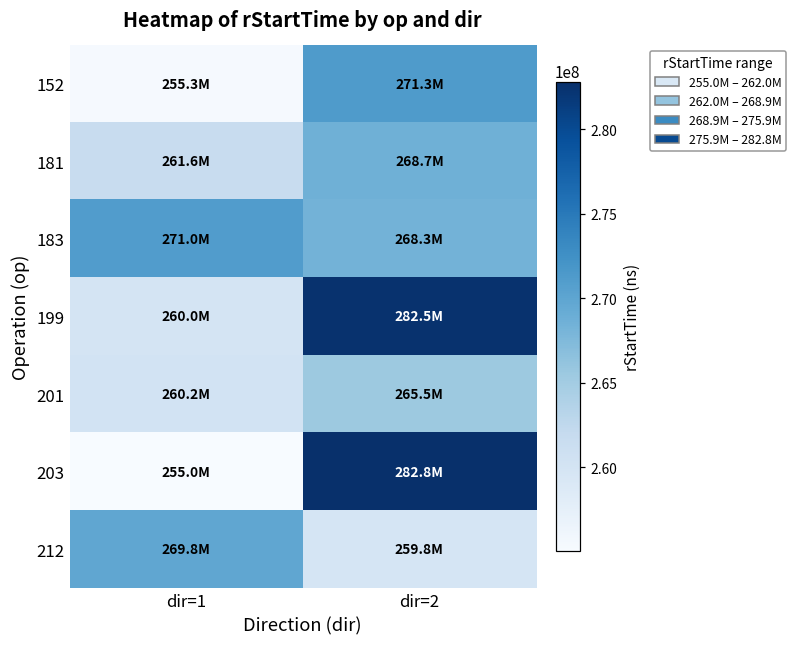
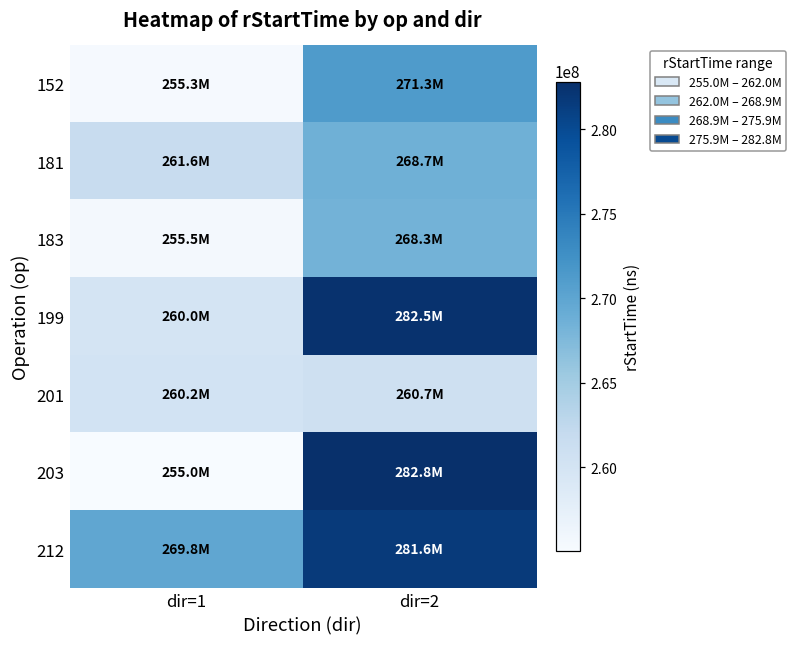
  {
    "152": {
      "dir=1": "255.3M",
      "dir=2": "271.3M"
    },
    "181": {
      "dir=1": "261.6M",
      "dir=2": "268.7M"
    },
    "183": {
-     "dir=1": "271.0M",
+     "dir=1": "255.5M",
      "dir=2": "268.3M"
    },
    "199": {
      "dir=1": "260.0M",
      "dir=2": "282.5M"
    },
    "201": {
      "dir=1": "260.2M",
-     "dir=2": "265.5M"
+     "dir=2": "260.7M"
    },
    "203": {
      "dir=1": "255.0M",
      "dir=2": "282.8M"
    },
    "212": {
      "dir=1": "269.8M",
-     "dir=2": "259.8M"
+     "dir=2": "281.6M"
    }
  }
